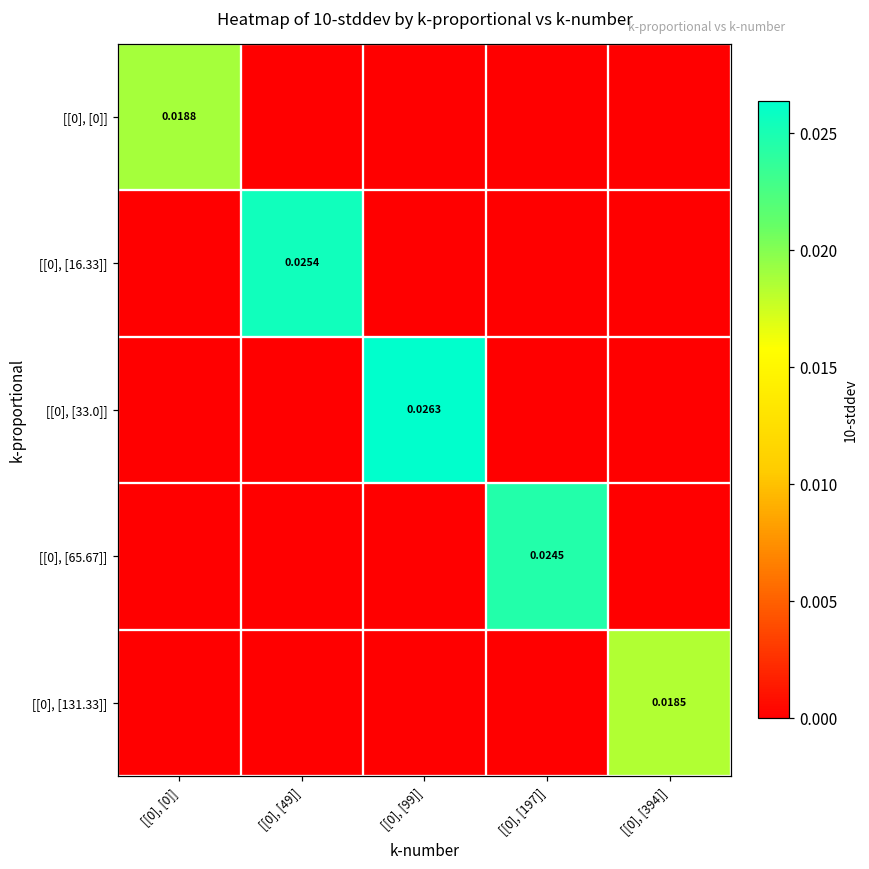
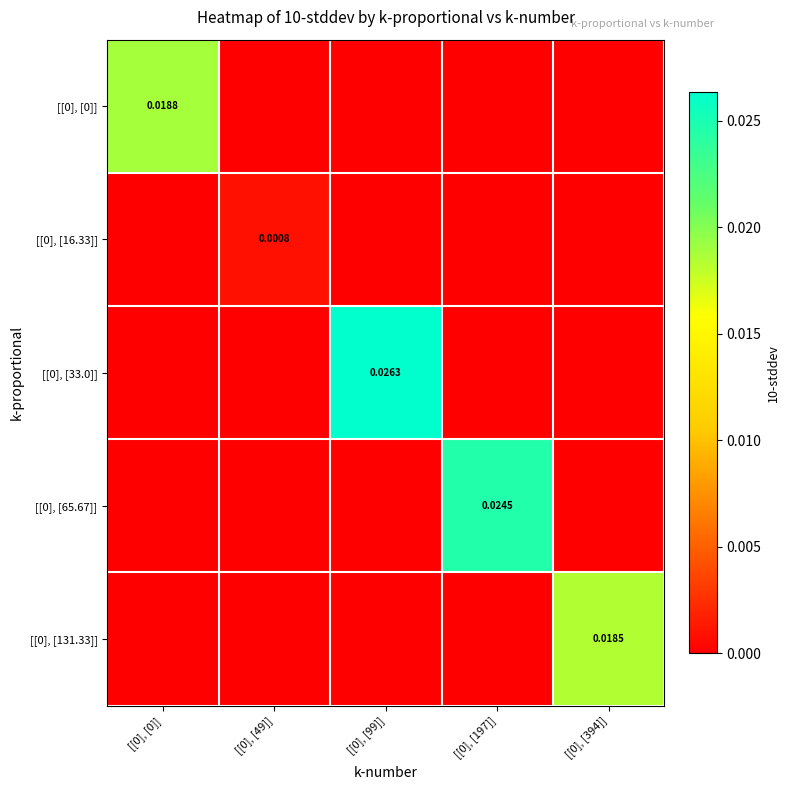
  {
    "[[0], [0]]": {
      "[[0], [0]]": 0.0188
    },
    "[[0], [16.33]]": {
-     "[[0], [49]]": 0.0254
+     "[[0], [49]]": 0.0008
    },
    "[[0], [33.0]]": {
      "[[0], [99]]": 0.0263
    },
    "[[0], [65.67]]": {
      "[[0], [197]]": 0.0245
    },
    "[[0], [131.33]]": {
      "[[0], [394]]": 0.0185
    }
  }
